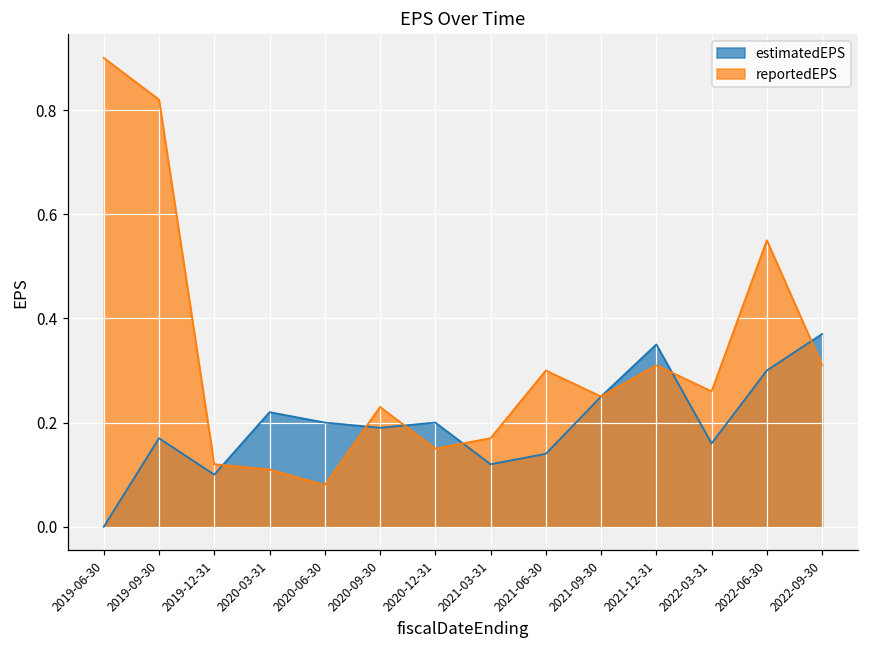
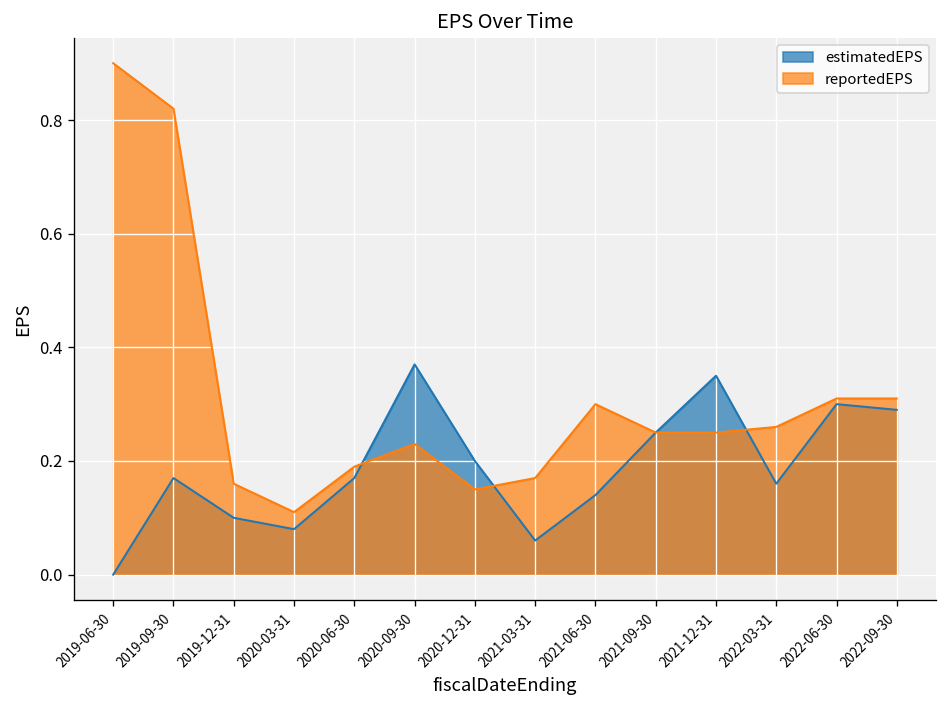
  {
    "estimatedEPS": {
      "2019-06-30": 0.00,
      "2019-09-30": 0.17,
      "2019-12-31": 0.10,
-     "2020-03-31": 0.22,
-     "2020-06-30": 0.20,
-     "2020-09-30": 0.19,
+     "2020-03-31": 0.08,
+     "2020-06-30": 0.17,
+     "2020-09-30": 0.37,
      "2020-12-31": 0.20,
-     "2021-03-31": 0.12,
+     "2021-03-31": 0.06,
      "2021-06-30": 0.14,
      "2021-12-31": 0.35,
      "2022-03-31": 0.16,
      "2022-06-30": 0.30,
-     "2022-09-30": 0.37
+     "2022-09-30": 0.29
    },
    "reportedEPS": {
      "2019-06-30": 0.90,
      "2019-09-30": 0.82,
-     "2019-12-31": 0.12,
+     "2019-12-31": 0.16,
      "2020-03-31": 0.11,
-     "2020-06-30": 0.08,
+     "2020-06-30": 0.19,
      "2020-09-30": 0.23,
      "2020-12-31": 0.15,
      "2021-03-31": 0.17,
      "2021-06-30": 0.30,
-     "2021-12-31": 0.31,
+     "2021-12-31": 0.25,
      "2022-03-31": 0.26,
-     "2022-06-30": 0.55,
+     "2022-06-30": 0.31,
      "2022-09-30": 0.31
    }
  }
